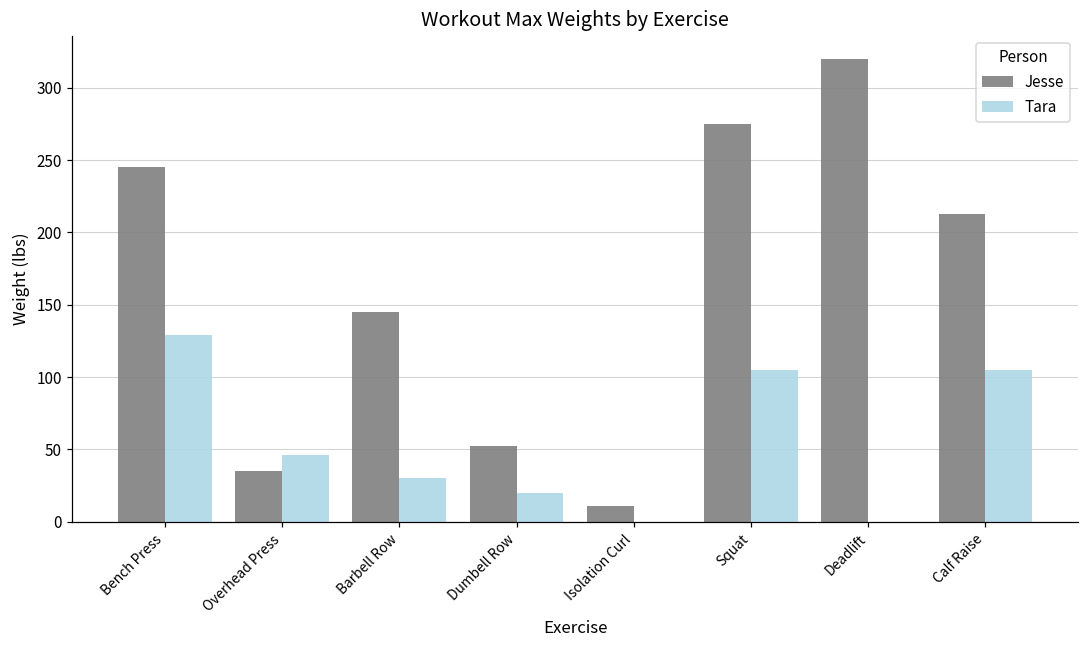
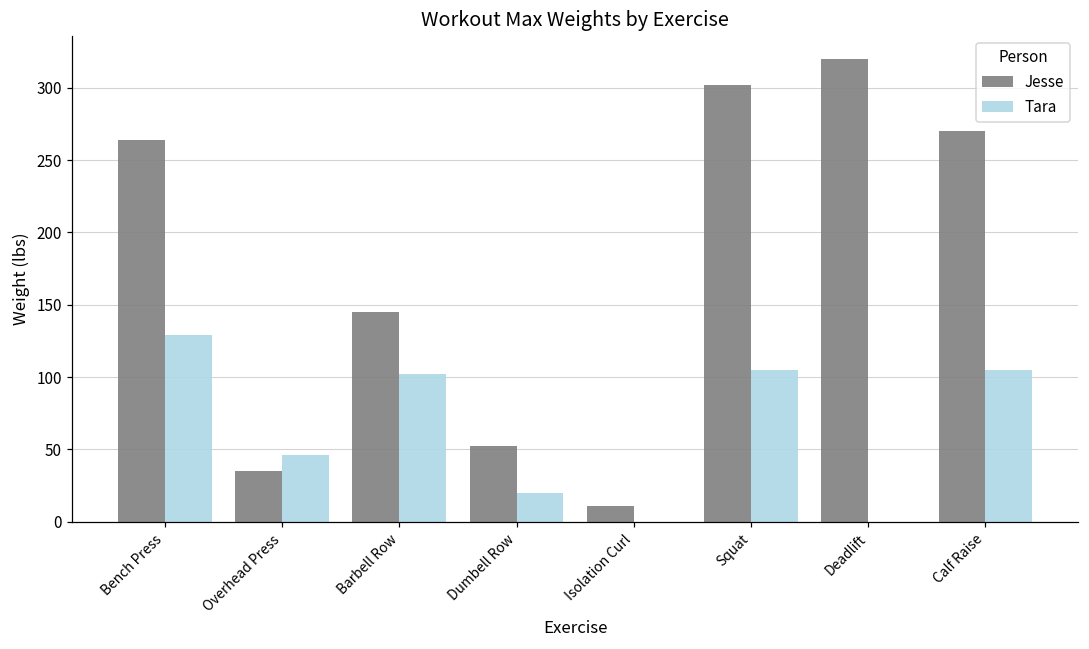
  {
    "Jesse": {
-     "Bench Press": 245,
+     "Bench Press": 264,
      "Overhead Press": 35,
      "Barbell Row": 145,
      "Dumbell Row": 53,
      "Isolation Curl": 11,
-     "Squat": 275,
+     "Squat": 302,
      "Deadlift": 320,
-     "Calf Raise": 213
+     "Calf Raise": 270
    },
    "Tara": {
      "Bench Press": 129,
      "Overhead Press": 46,
-     "Barbell Row": 30,
+     "Barbell Row": 102,
      "Dumbell Row": 20,
      "Isolation Curl": 0,
      "Squat": 105,
      "Deadlift": 0,
      "Calf Raise": 105
    }
  }
